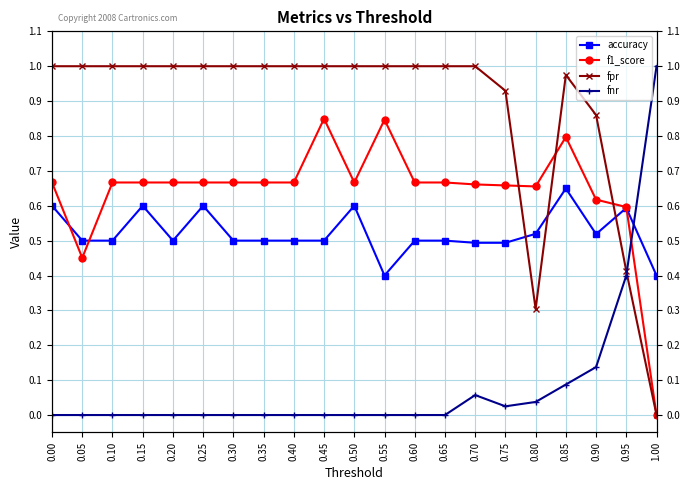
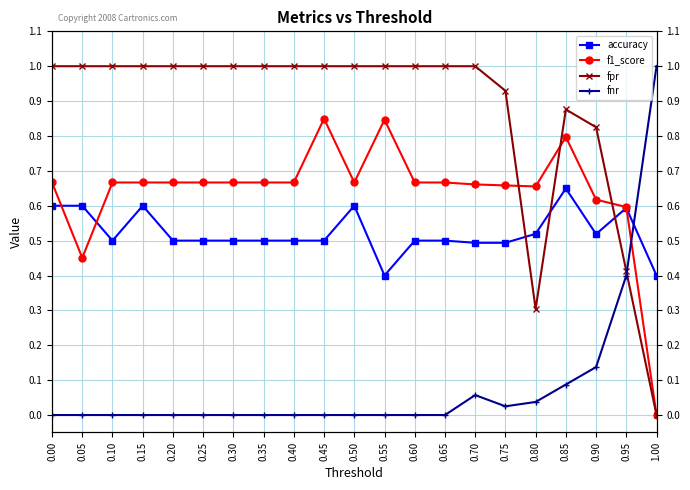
  {
    "accuracy": {
      "0.00": 0.6,
-     "0.05": 0.5,
+     "0.05": 0.6,
      "0.10": 0.5,
      "0.15": 0.6,
      "0.20": 0.5,
-     "0.25": 0.6,
+     "0.25": 0.5,
      "0.30": 0.5,
      "0.35": 0.5,
      "0.40": 0.5,
      "0.45": 0.5,
      "0.50": 0.6,
      "0.55": 0.4,
      "0.60": 0.5,
      "0.65": 0.5,
      "0.70": 0.5,
      "0.75": 0.5,
      "0.80": 0.52,
      "0.85": 0.65,
      "0.90": 0.52,
      "1.00": 0.4
    },
    "f1_score": {
      "0.00": 0.67,
      "0.05": 0.45,
      "0.10": 0.67,
      "0.15": 0.67,
      "0.20": 0.67,
      "0.25": 0.67,
      "0.30": 0.67,
      "0.35": 0.67,
      "0.40": 0.67,
      "0.45": 0.85,
      "0.50": 0.67,
      "0.55": 0.85,
      "0.60": 0.67,
      "0.65": 0.67,
      "0.70": 0.66,
      "0.75": 0.66,
      "0.80": 0.66,
      "0.85": 0.80,
      "0.90": 0.62
    },
    "fpr": {
      "0.00": 1.00,
      "0.05": 1.00,
      "0.10": 1.00,
      "0.15": 1.00,
      "0.20": 1.00,
      "0.25": 1.00,
      "0.30": 1.00,
      "0.35": 1.00,
      "0.40": 1.00,
      "0.45": 1.00,
      "0.50": 1.00,
      "0.55": 1.00,
      "0.60": 1.00,
      "0.65": 1.00,
      "0.70": 1.00,
      "0.75": 0.93,
      "0.80": 0.30,
-     "0.85": 0.98,
-     "0.90": 0.86,
+     "0.85": 0.88,
+     "0.90": 0.83,
      "0.95": 0.41
    },
    "fnr": {
      "0.00": 0.00,
      "0.05": 0.00,
      "0.10": 0.00,
      "0.15": 0.00,
      "0.20": 0.00,
      "0.25": 0.00,
      "0.30": 0.00,
      "0.35": 0.00,
      "0.40": 0.00,
      "0.45": 0.00,
      "0.50": 0.00,
      "0.55": 0.00,
      "0.60": 0.00,
      "0.65": 0.00,
      "0.70": 0.06,
      "0.75": 0.03,
      "0.80": 0.04,
      "0.85": 0.09,
      "0.90": 0.14,
      "0.95": 0.40,
      "1.00": 1.00
    }
  }
